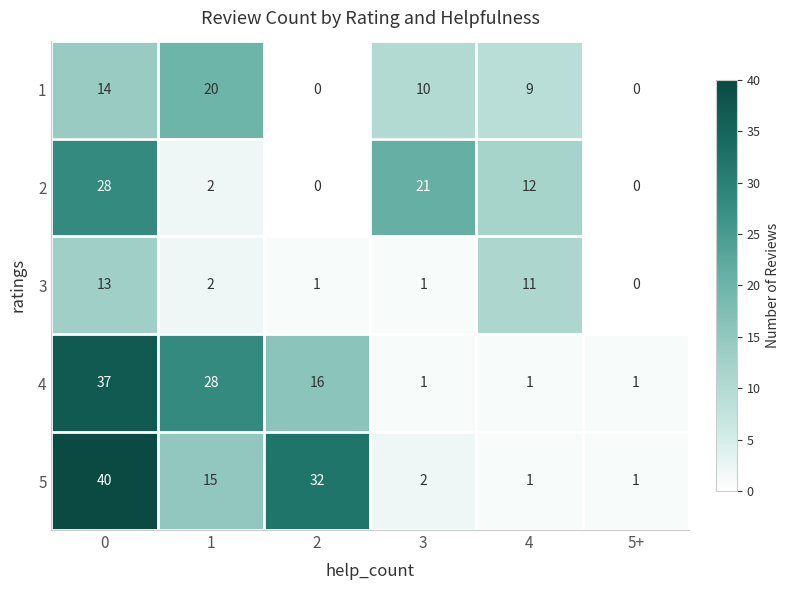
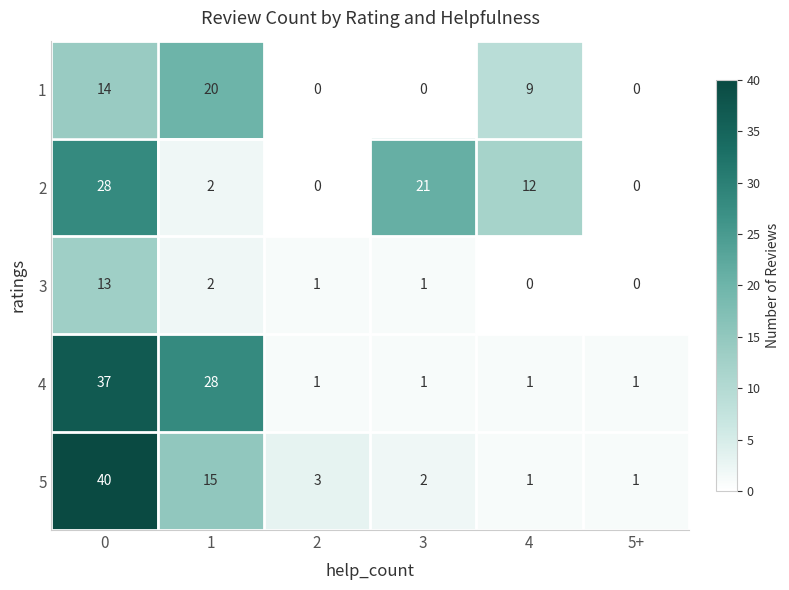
  {
    "1": {
      "0": 14,
      "1": 20,
      "2": 0,
-     "3": 10,
+     "3": 0,
      "4": 9,
      "5+": 0
    },
    "2": {
      "0": 28,
      "1": 2,
      "2": 0,
      "3": 21,
      "4": 12,
      "5+": 0
    },
    "3": {
      "0": 13,
      "1": 2,
      "2": 1,
      "3": 1,
-     "4": 11,
+     "4": 0,
      "5+": 0
    },
    "4": {
      "0": 37,
      "1": 28,
-     "2": 16,
+     "2": 1,
      "3": 1,
      "4": 1,
      "5+": 1
    },
    "5": {
      "0": 40,
      "1": 15,
-     "2": 32,
+     "2": 3,
      "3": 2,
      "4": 1,
      "5+": 1
    }
  }
